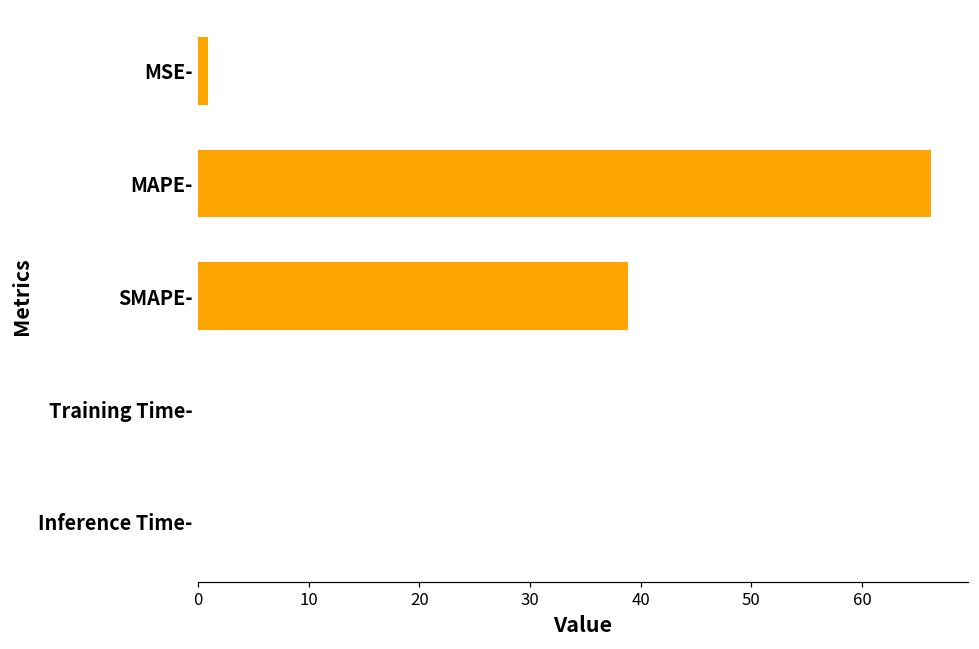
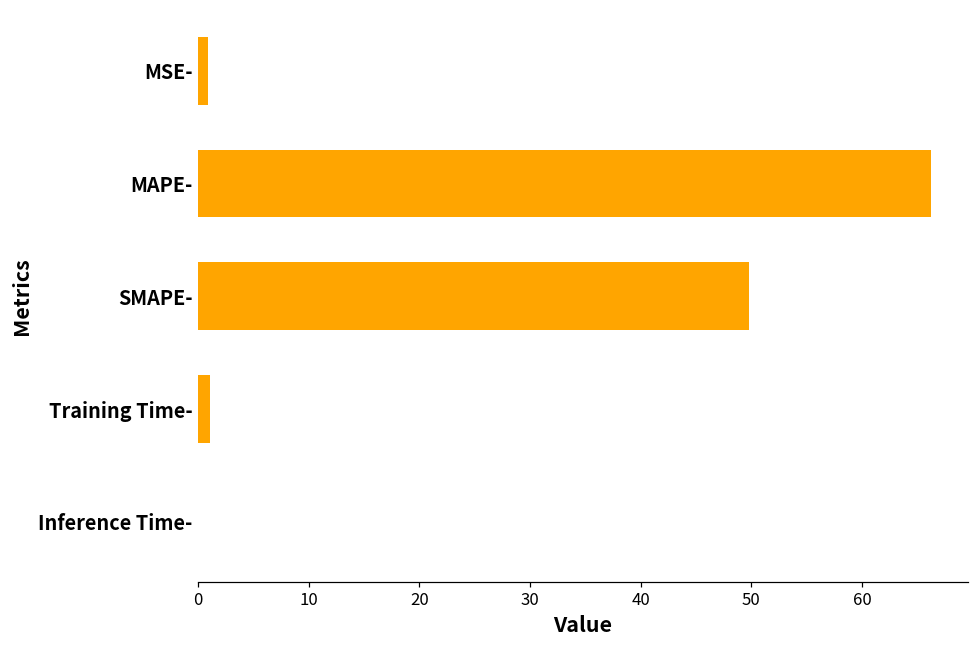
  {
    "MSE-": 1.0,
    "MAPE-": 66.2,
-   "SMAPE-": 38.8,
-   "Training Time-": 0.0
+   "SMAPE-": 49.8,
+   "Training Time-": 1.1
  }
